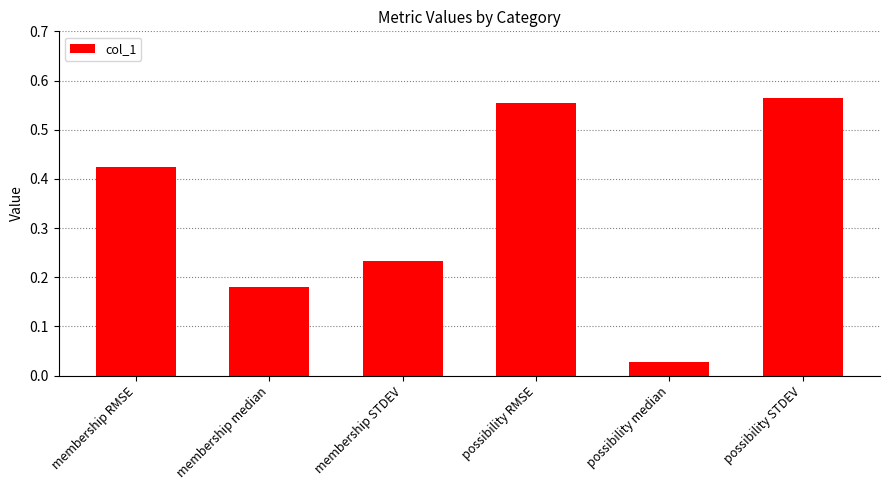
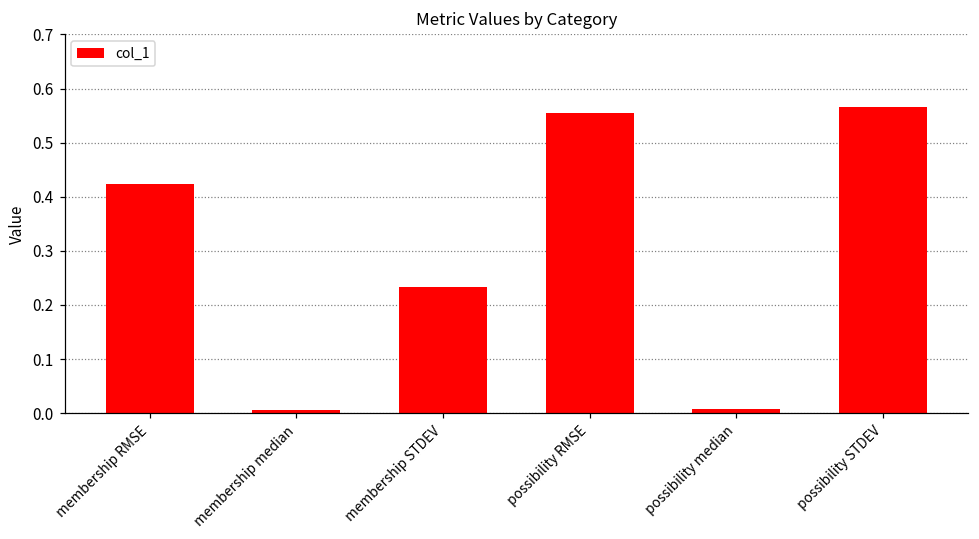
  {
    "membership RMSE": 0.42,
-   "membership median": 0.18,
+   "membership median": 0.01,
    "membership STDEV": 0.23,
    "possibility RMSE": 0.55,
-   "possibility median": 0.03,
+   "possibility median": 0.01,
    "possibility STDEV": 0.57
  }
